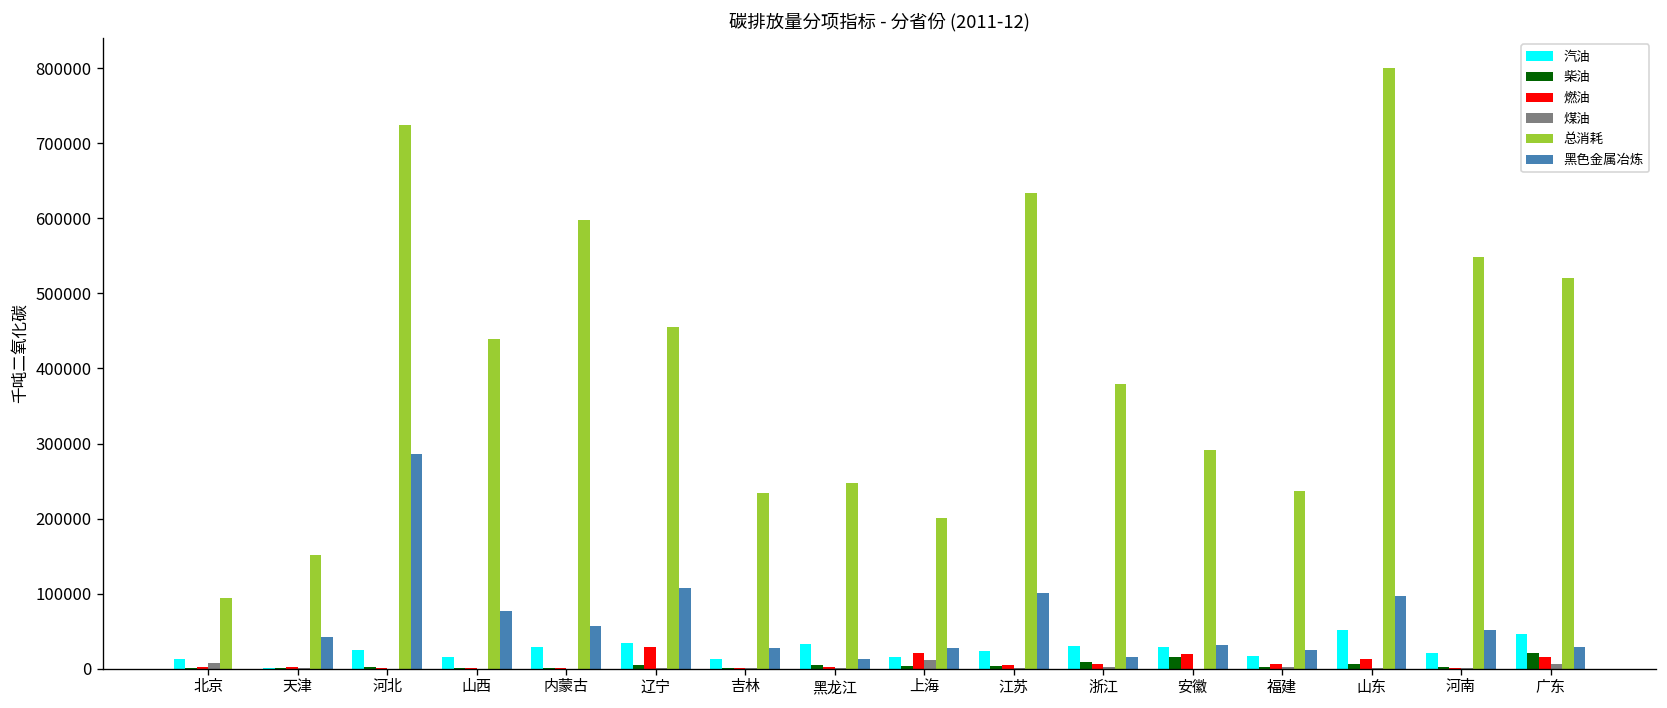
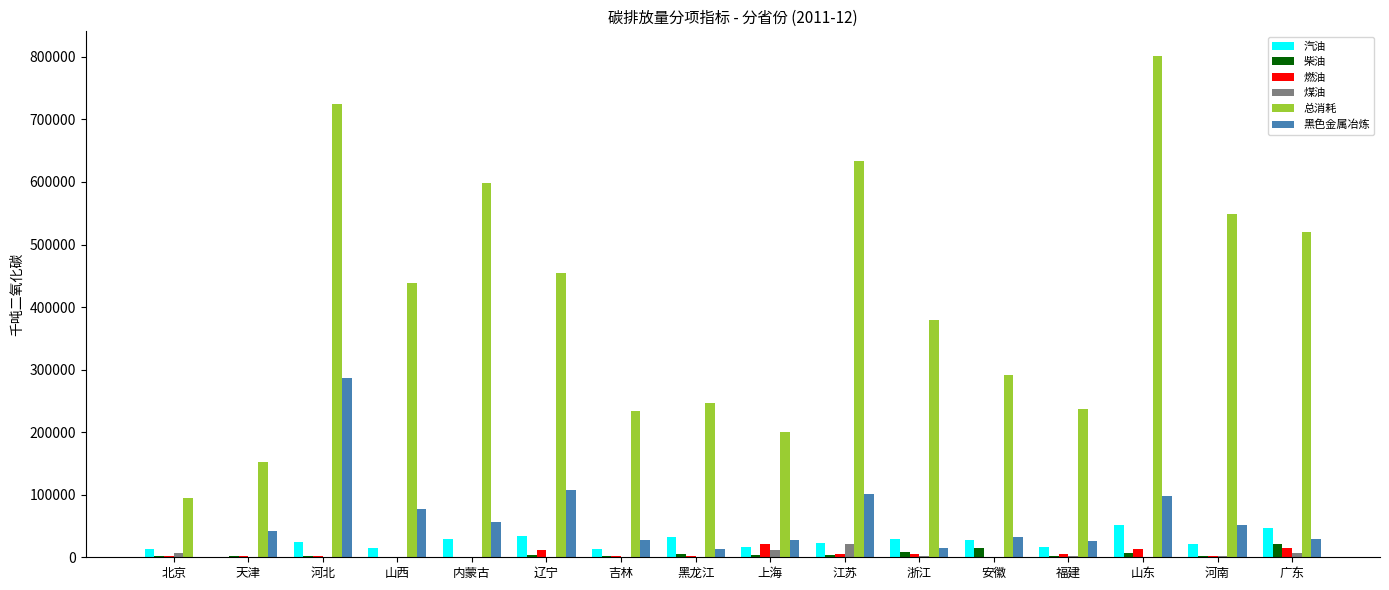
  {
    "汽油": {
      "北京": 10000,
      "河北": 20000,
      "山西": 20000,
      "内蒙古": 30000,
      "辽宁": 30000,
      "吉林": 10000,
      "黑龙江": 30000,
      "上海": 20000,
      "江苏": 20000,
      "浙江": 30000,
      "安徽": 30000,
      "福建": 20000,
      "山东": 50000,
      "河南": 20000,
      "广东": 50000
    },
    "柴油": {
      "辽宁": 0,
      "黑龙江": 0,
      "江苏": 0,
      "浙江": 10000,
      "安徽": 20000,
      "山东": 10000,
      "广东": 20000
    },
    "燃油": {
-     "辽宁": 30000,
+     "辽宁": 10000,
      "上海": 20000,
      "江苏": 0,
      "浙江": 10000,
-     "安徽": 20000,
+     "安徽": 0,
      "福建": 10000,
      "山东": 10000,
      "广东": 20000
    },
    "煤油": {
      "北京": 10000,
      "上海": 10000,
-     "江苏": 0,
+     "江苏": 20000,
      "广东": 10000
    },
    "总消耗": {
      "北京": 90000,
      "天津": 150000,
      "河北": 720000,
      "山西": 440000,
      "内蒙古": 600000,
      "辽宁": 460000,
      "吉林": 230000,
      "黑龙江": 250000,
      "上海": 200000,
      "江苏": 630000,
      "浙江": 380000,
      "安徽": 290000,
      "福建": 240000,
      "山东": 800000,
      "河南": 550000,
      "广东": 520000
    },
    "黑色金属冶炼": {
      "天津": 40000,
      "河北": 290000,
      "山西": 80000,
      "内蒙古": 60000,
      "辽宁": 110000,
      "吉林": 30000,
      "黑龙江": 10000,
      "上海": 30000,
      "江苏": 100000,
      "浙江": 20000,
      "安徽": 30000,
      "福建": 30000,
      "山东": 100000,
      "河南": 50000,
      "广东": 30000
    }
  }
